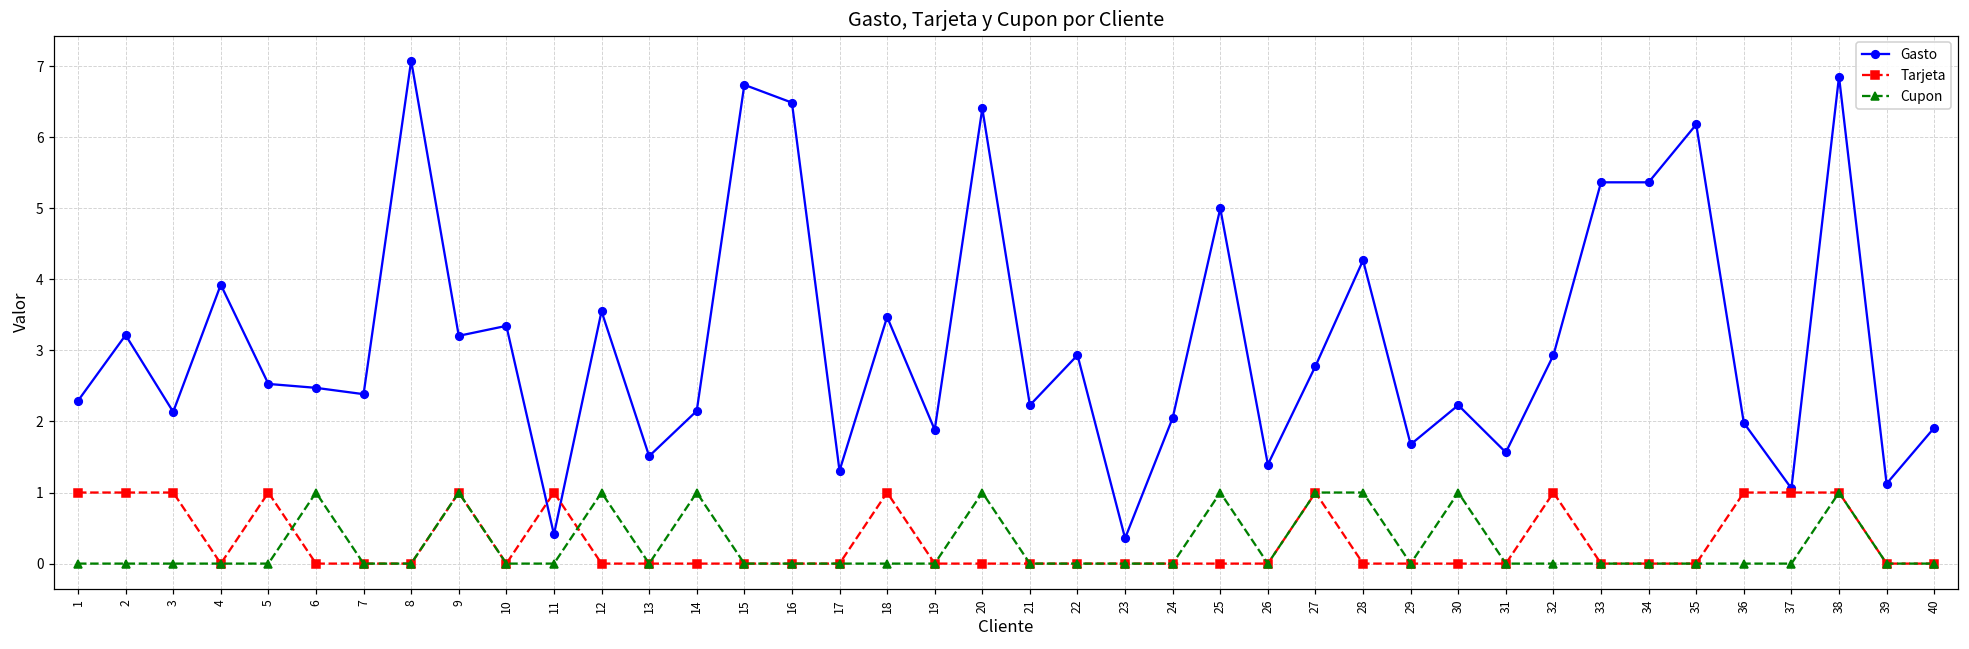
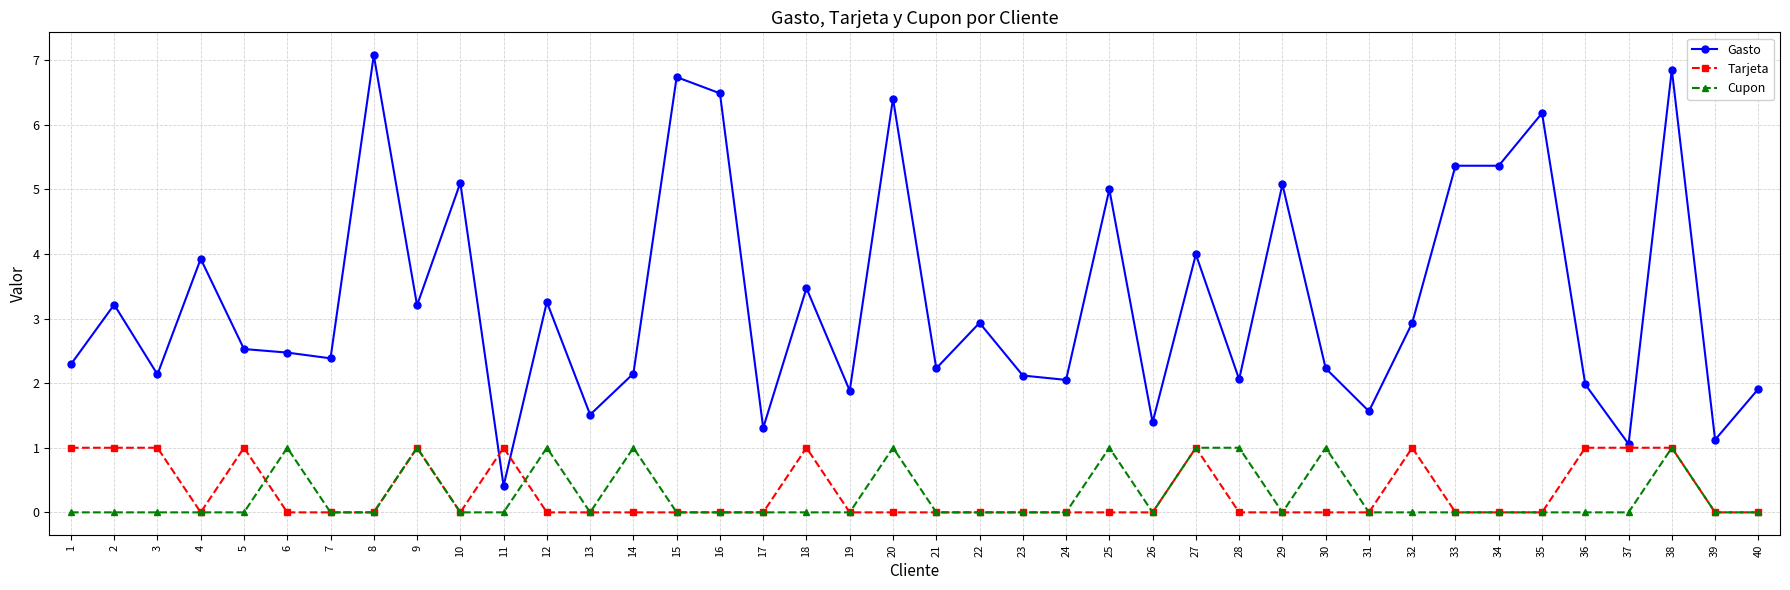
  {
    "Gasto": {
      "1": 2.3,
      "2": 3.2,
      "3": 2.1,
      "4": 3.9,
      "5": 2.5,
      "6": 2.5,
      "7": 2.4,
      "8": 7.1,
      "9": 3.2,
-     "10": 3.3,
+     "10": 5.1,
      "11": 0.4,
-     "12": 3.6,
+     "12": 3.3,
      "13": 1.5,
      "14": 2.1,
      "15": 6.7,
      "16": 6.5,
      "17": 1.3,
      "18": 3.5,
      "19": 1.9,
      "20": 6.4,
      "21": 2.2,
      "22": 2.9,
-     "23": 0.4,
+     "23": 2.1,
      "24": 2.1,
      "25": 5.0,
      "26": 1.4,
-     "27": 2.8,
-     "28": 4.3,
-     "29": 1.7,
+     "27": 4.0,
+     "28": 2.1,
+     "29": 5.1,
      "30": 2.2,
      "31": 1.6,
      "32": 2.9,
      "33": 5.4,
      "34": 5.4,
      "35": 6.2,
      "36": 2.0,
      "37": 1.1,
      "38": 6.9,
      "39": 1.1,
      "40": 1.9
    },
    "Tarjeta": {
      "1": 1.0,
      "2": 1.0,
      "3": 1.0,
      "5": 1.0,
      "6": 0.0,
      "11": 1.0,
      "12": 0.0,
      "14": 0.0,
      "18": 1.0,
      "20": 0.0,
      "25": 0.0,
      "28": 0.0,
      "30": 0.0,
      "32": 1.0,
      "36": 1.0,
      "37": 1.0
    },
    "Cupon": {
      "1": 0.0,
      "2": 0.0,
      "3": 0.0,
      "5": 0.0,
      "6": 1.0,
      "11": 0.0,
      "12": 1.0,
      "14": 1.0,
      "18": 0.0,
      "20": 1.0,
      "25": 1.0,
      "28": 1.0,
      "30": 1.0,
      "32": 0.0,
      "36": 0.0,
      "37": 0.0
    }
  }
